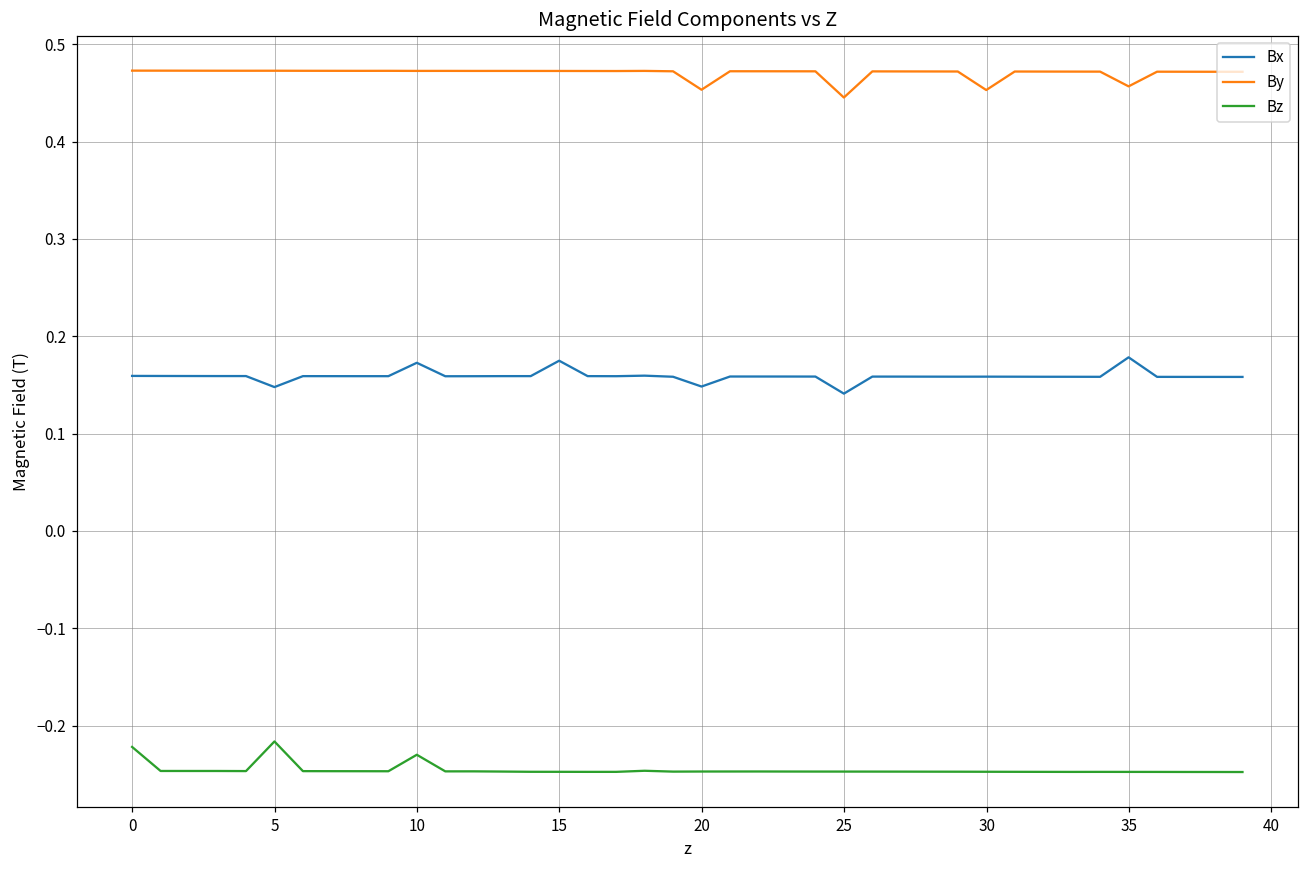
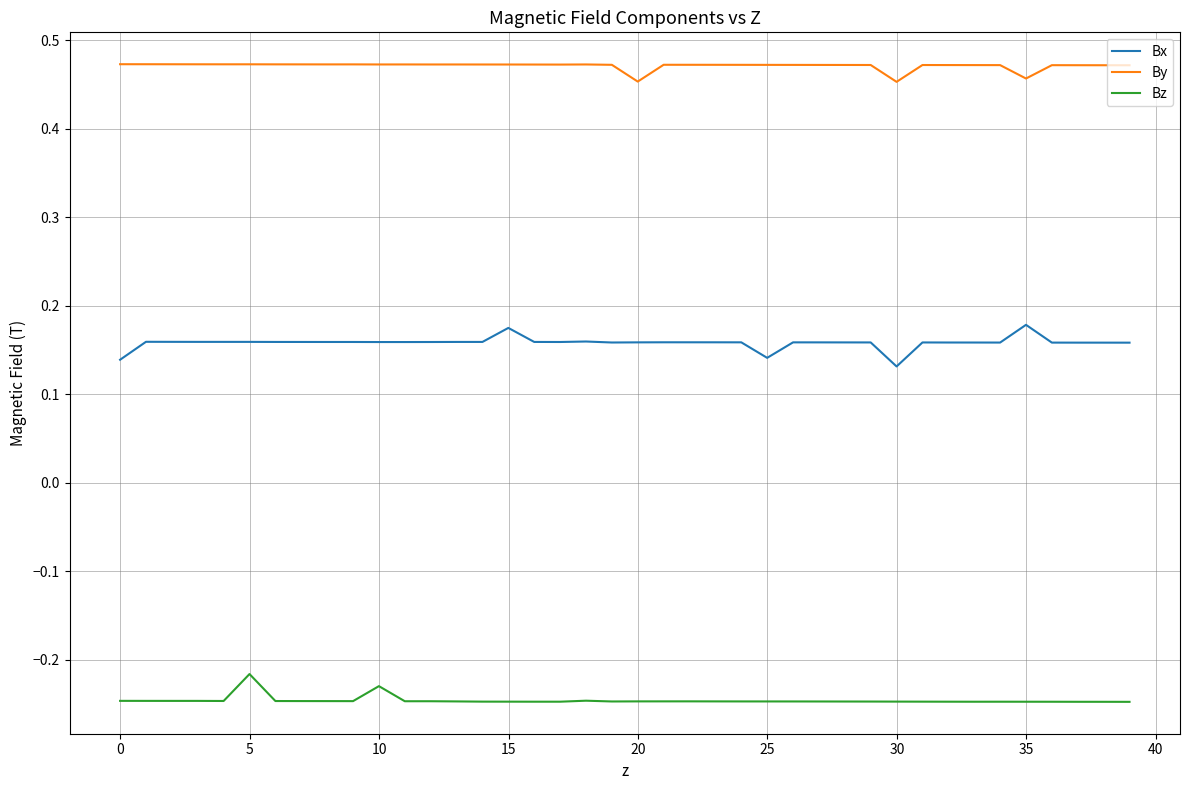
  {
    "Bx": {
-     "0": 0.16,
-     "5": 0.15,
-     "10": 0.17,
+     "0": 0.14,
+     "5": 0.16,
+     "10": 0.16,
      "15": 0.17,
-     "20": 0.15,
+     "20": 0.16,
      "25": 0.14,
-     "30": 0.16,
+     "30": 0.13,
      "35": 0.18
    },
    "By": {
      "0": 0.47,
      "5": 0.47,
      "10": 0.47,
      "15": 0.47,
      "20": 0.45,
-     "25": 0.45,
+     "25": 0.47,
      "30": 0.45,
      "35": 0.46
    },
    "Bz": {
-     "0": -0.22,
+     "0": -0.25,
      "5": -0.22,
      "10": -0.23,
      "15": -0.25,
      "20": -0.25,
      "25": -0.25,
      "30": -0.25,
      "35": -0.25
    }
  }
